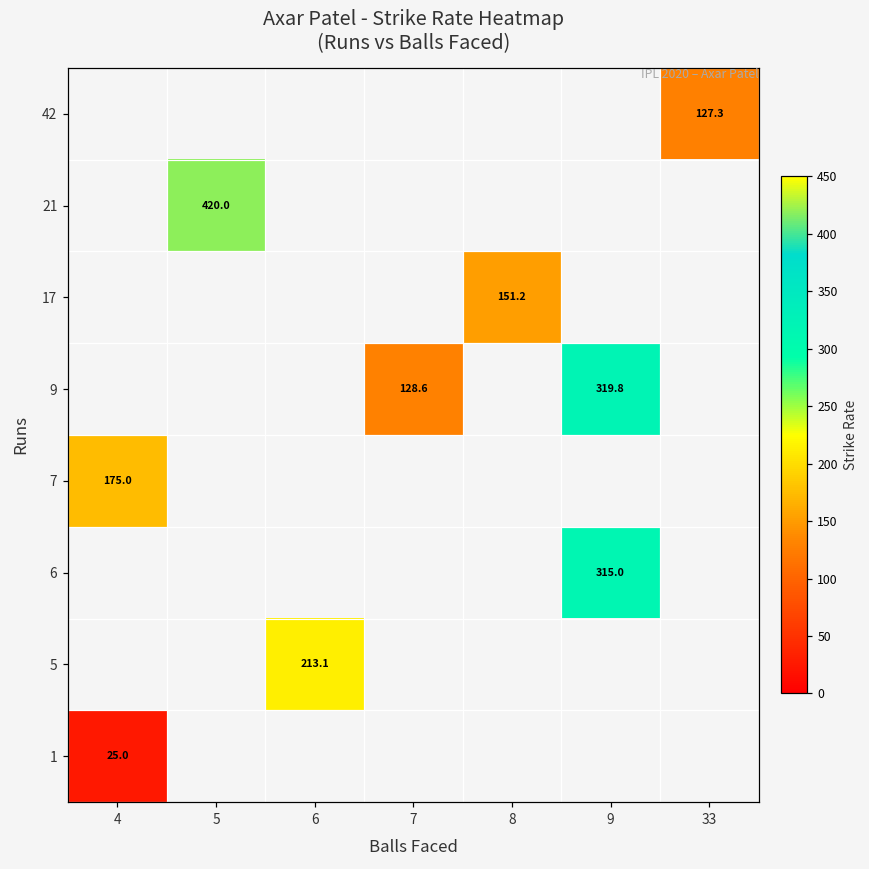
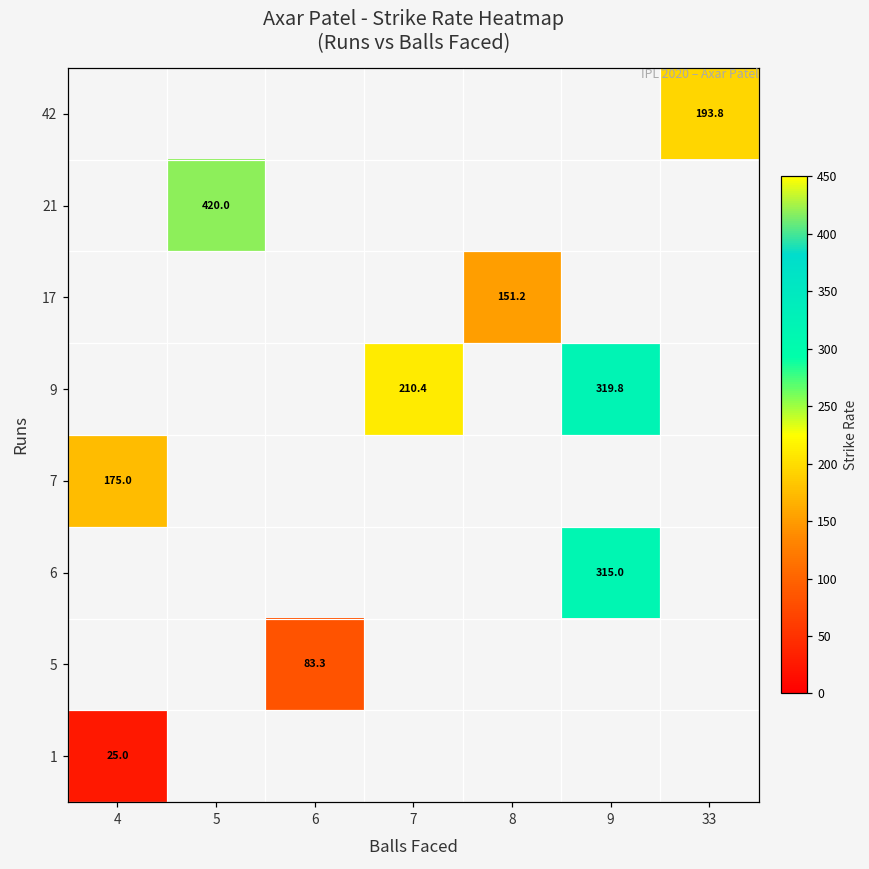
  {
    "42": {
-     "33": 127.3
+     "33": 193.8
    },
    "21": {
      "5": 420.0
    },
    "17": {
      "8": 151.2
    },
    "9": {
-     "7": 128.6,
+     "7": 210.4,
      "9": 319.8
    },
    "7": {
      "4": 175.0
    },
    "6": {
      "9": 315.0
    },
    "5": {
-     "6": 213.1
+     "6": 83.3
    },
    "1": {
      "4": 25.0
    }
  }
